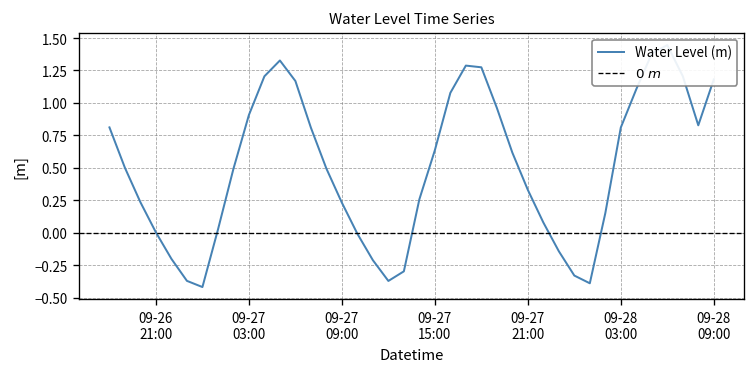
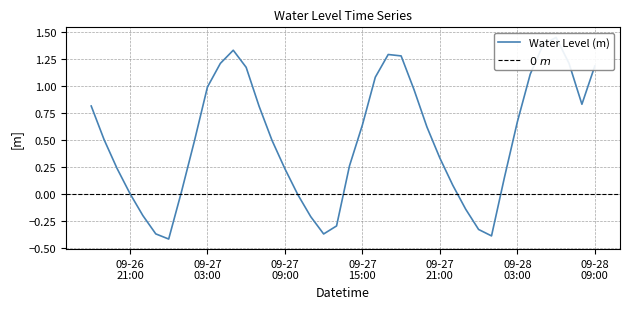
  {
    "09-26 21:00": 0.00,
-   "09-27 03:00": 0.91,
+   "09-27 03:00": 0.99,
    "09-27 09:00": 0.23,
    "09-27 15:00": 0.64,
    "09-27 21:00": 0.33,
-   "09-28 03:00": 0.81
+   "09-28 03:00": 0.66
  }
